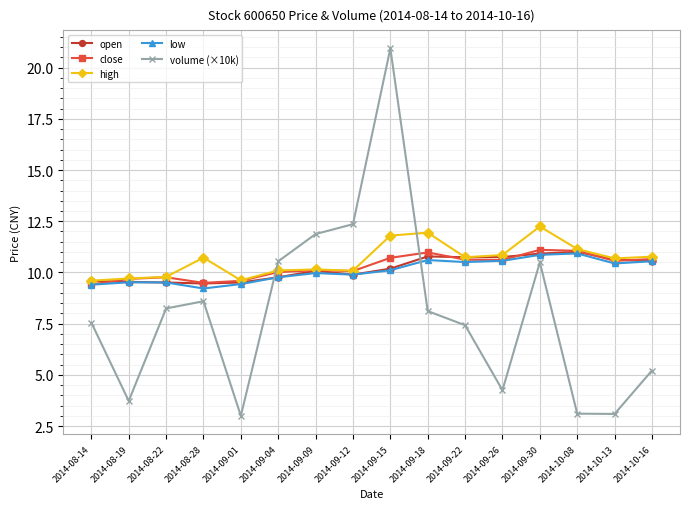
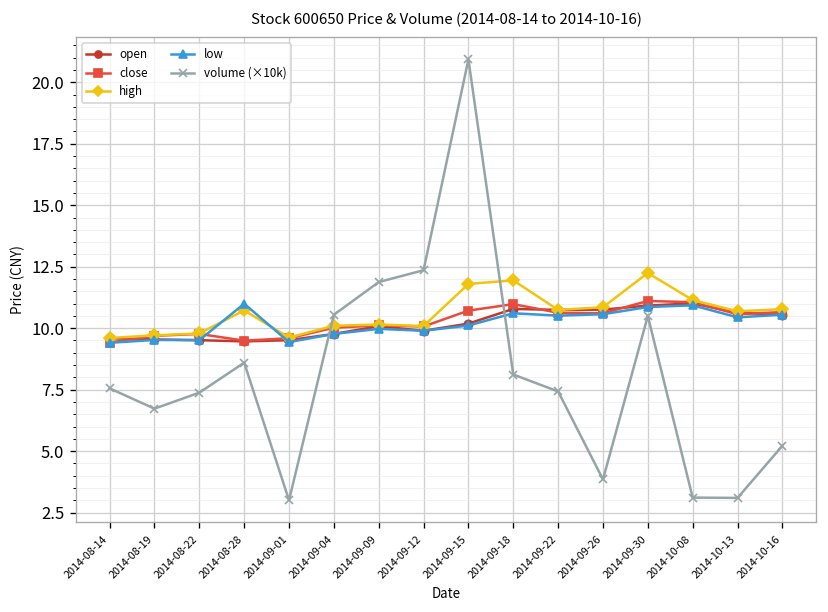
  {
    "high": {
      "2014-08-28": 10.7,
      "2014-09-15": 11.8,
      "2014-09-18": 11.9,
      "2014-09-30": 12.2
    },
    "low": {
-     "2014-08-28": 9.2,
+     "2014-08-28": 11.0,
      "2014-09-18": 10.6,
      "2014-10-13": 10.4
    },
    "volume (×10k)": {
      "2014-08-14": 7.6,
-     "2014-08-19": 3.7,
-     "2014-08-22": 8.2,
+     "2014-08-19": 6.7,
+     "2014-08-22": 7.4,
      "2014-08-28": 8.6,
      "2014-09-01": 3.0,
      "2014-09-04": 10.5,
      "2014-09-09": 11.9,
      "2014-09-12": 12.4,
      "2014-09-15": 20.9,
      "2014-09-18": 8.1,
      "2014-09-22": 7.4,
-     "2014-09-26": 4.3,
+     "2014-09-26": 3.8,
      "2014-09-30": 10.5,
      "2014-10-08": 3.1,
      "2014-10-13": 3.1,
      "2014-10-16": 5.2
    }
  }
